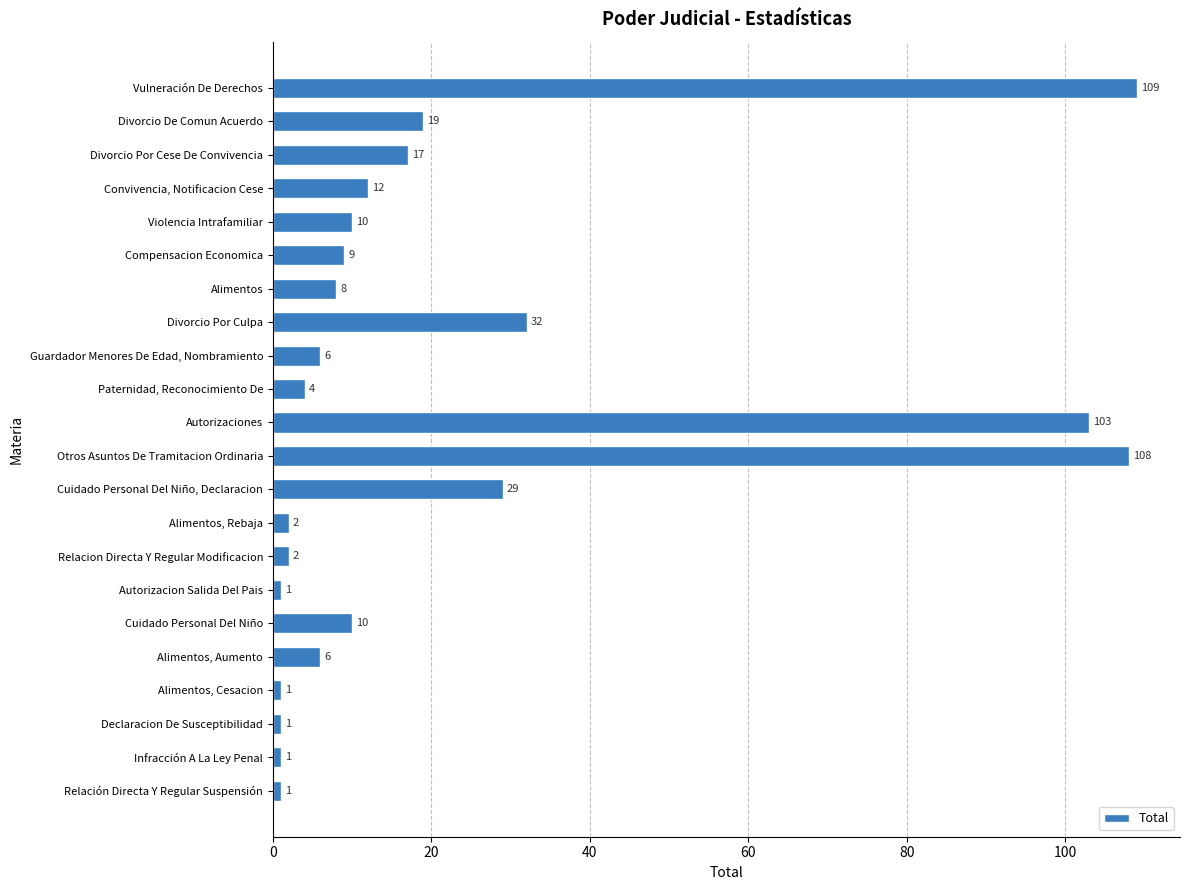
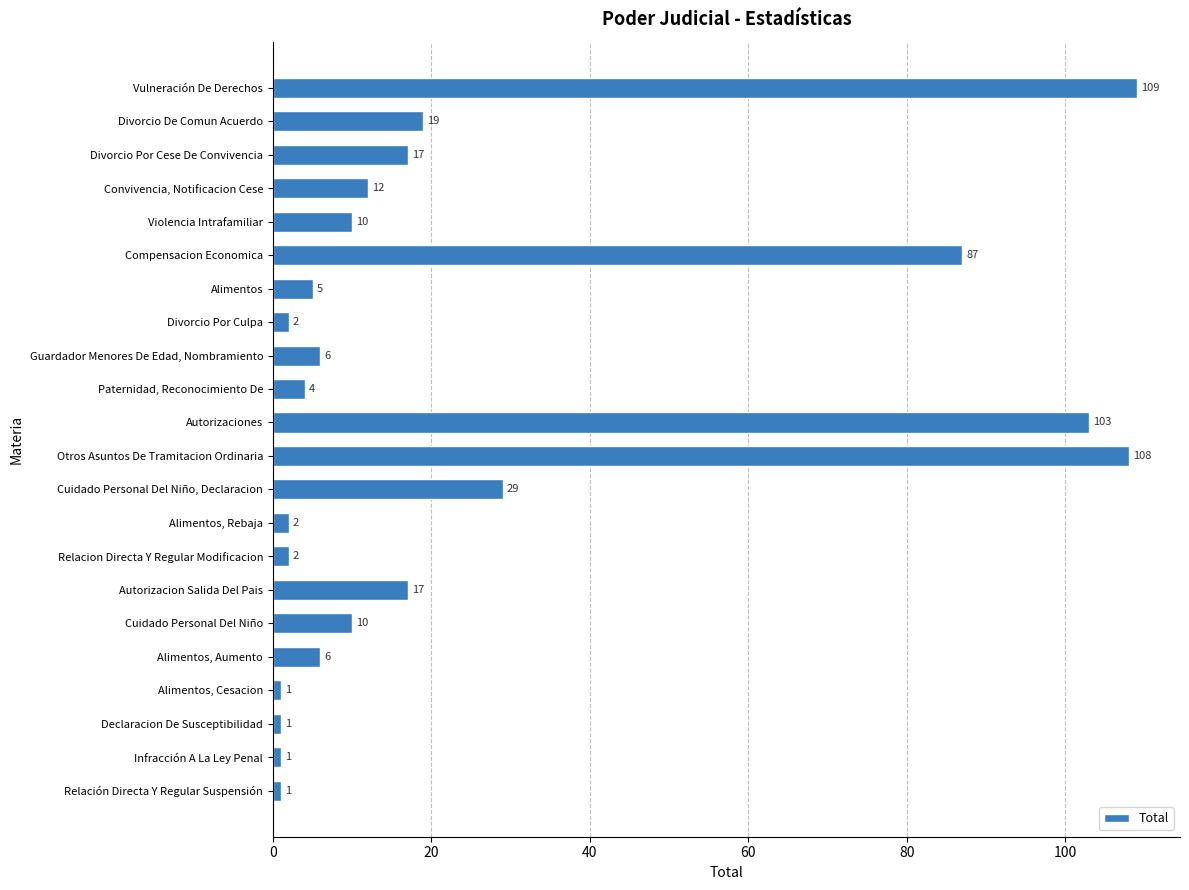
  {
    "Vulneración De Derechos": 109,
    "Divorcio De Comun Acuerdo": 19,
    "Divorcio Por Cese De Convivencia": 17,
    "Convivencia, Notificacion Cese": 12,
    "Violencia Intrafamiliar": 10,
-   "Compensacion Economica": 9,
-   "Alimentos": 8,
-   "Divorcio Por Culpa": 32,
+   "Compensacion Economica": 87,
+   "Alimentos": 5,
+   "Divorcio Por Culpa": 2,
    "Guardador Menores De Edad, Nombramiento": 6,
    "Paternidad, Reconocimiento De": 4,
    "Autorizaciones": 103,
    "Otros Asuntos De Tramitacion Ordinaria": 108,
    "Cuidado Personal Del Niño, Declaracion": 29,
    "Alimentos, Rebaja": 2,
    "Relacion Directa Y Regular Modificacion": 2,
-   "Autorizacion Salida Del Pais": 1,
+   "Autorizacion Salida Del Pais": 17,
    "Cuidado Personal Del Niño": 10,
    "Alimentos, Aumento": 6,
    "Alimentos, Cesacion": 1,
    "Declaracion De Susceptibilidad": 1,
    "Infracción A La Ley Penal": 1,
    "Relación Directa Y Regular Suspensión": 1
  }
